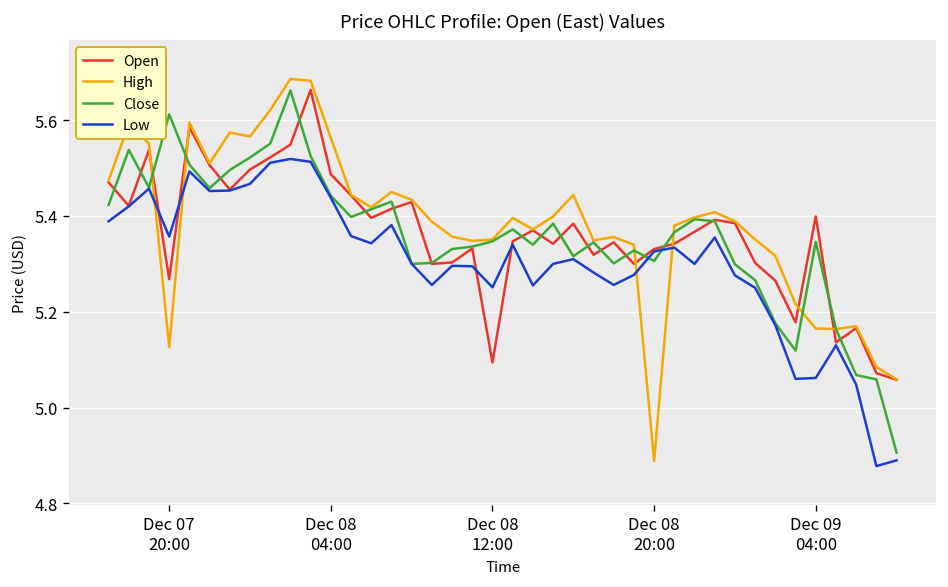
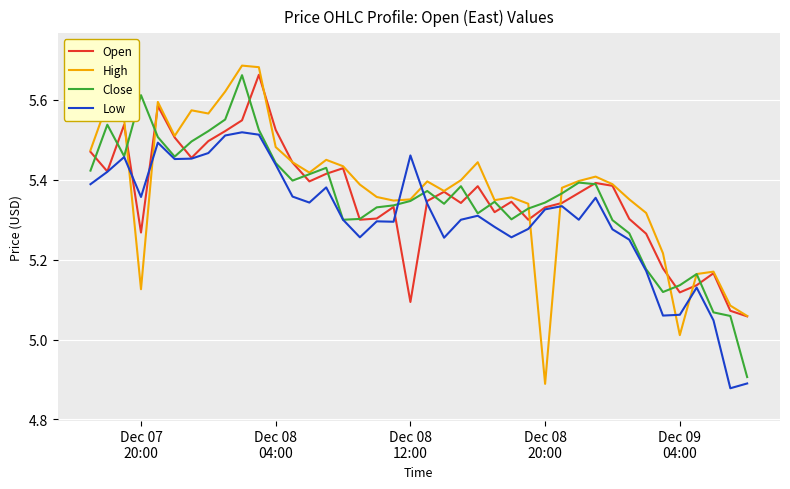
  {
    "Open": {
      "Dec 07 20:00": 5.27,
-     "Dec 08 04:00": 5.49,
+     "Dec 08 04:00": 5.53,
      "Dec 08 12:00": 5.09,
-     "Dec 09 04:00": 5.40
+     "Dec 09 04:00": 5.12
    },
    "High": {
      "Dec 07 20:00": 5.13,
-     "Dec 08 04:00": 5.56,
+     "Dec 08 04:00": 5.48,
      "Dec 08 20:00": 4.89,
-     "Dec 09 04:00": 5.17
+     "Dec 09 04:00": 5.01
    },
    "Close": {
      "Dec 07 20:00": 5.61,
-     "Dec 08 20:00": 5.31,
-     "Dec 09 04:00": 5.35
+     "Dec 08 20:00": 5.34,
+     "Dec 09 04:00": 5.14
    },
    "Low": {
      "Dec 07 20:00": 5.36,
-     "Dec 08 12:00": 5.25,
+     "Dec 08 12:00": 5.46,
      "Dec 09 04:00": 5.06
    }
  }
